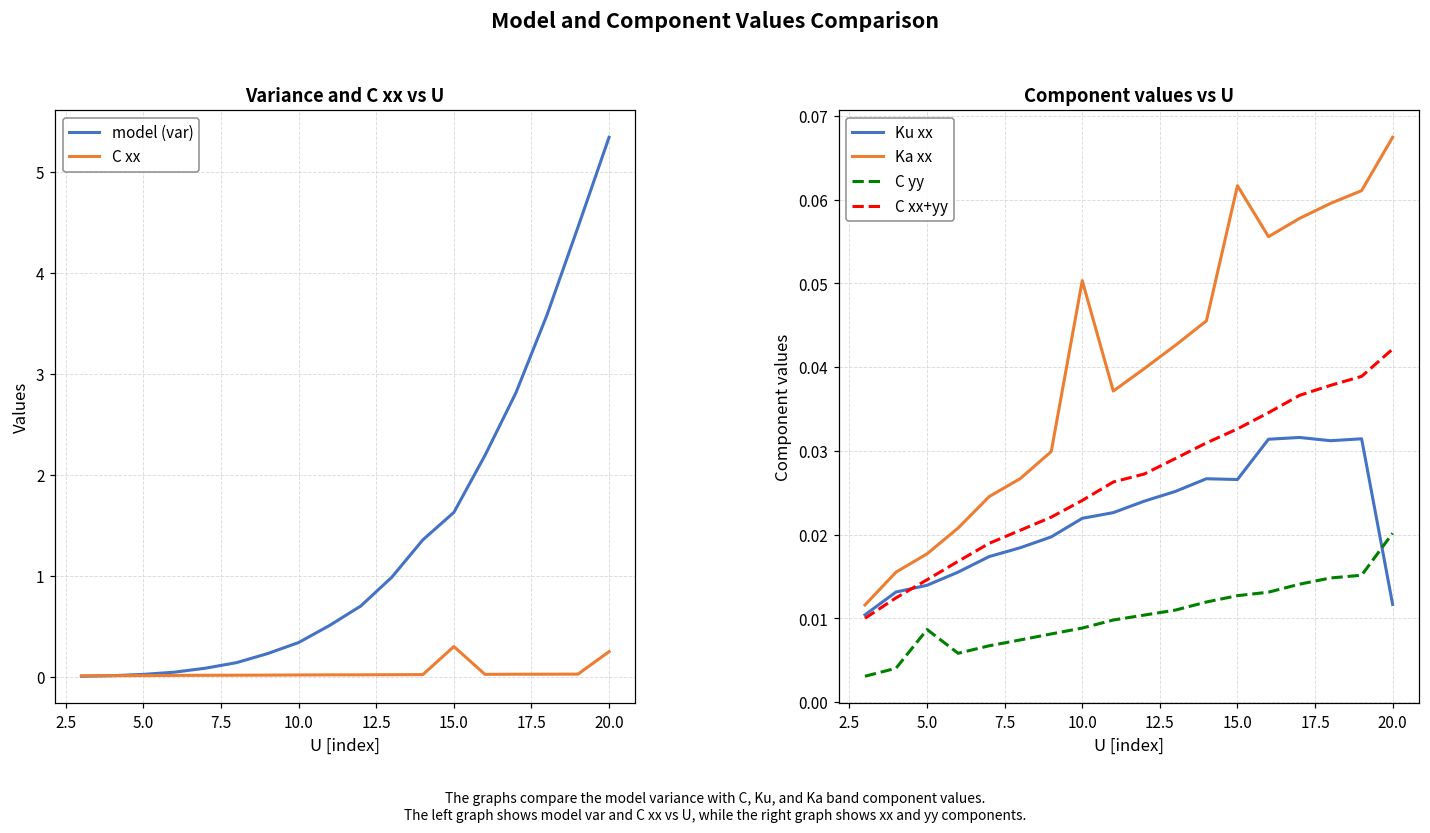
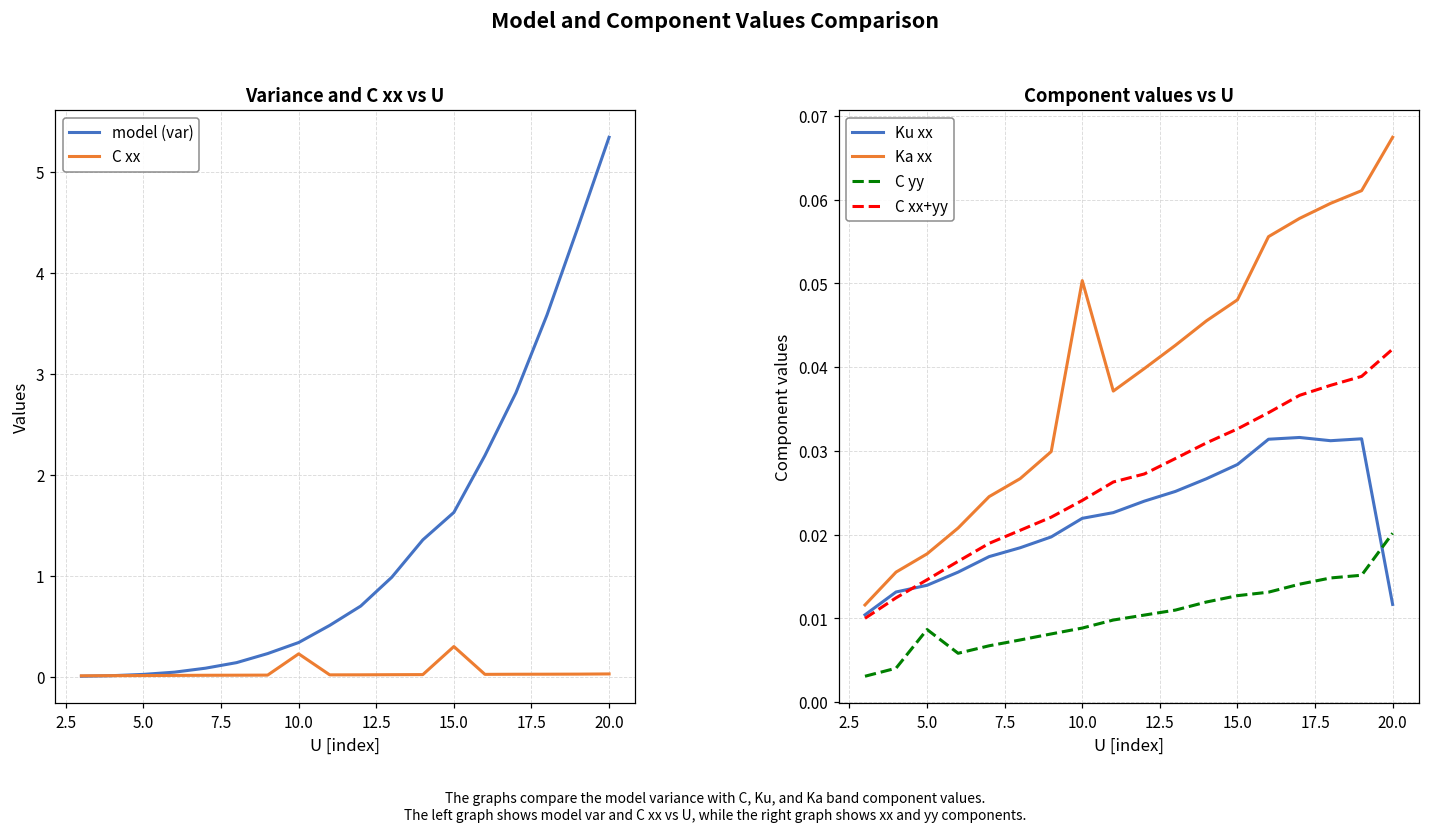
  {
    "Variance and C xx vs U": {
      "model (var)": {
        "10.0": 0.3,
        "15.0": 1.6,
        "20.0": 5.3
      },
      "C xx": {
-       "10.0": 0.0,
+       "10.0": 0.2,
        "15.0": 0.3,
-       "20.0": 0.2
+       "20.0": 0.0
      }
    },
    "Component values vs U": {
      "Ku xx": {
        "5.0": 0.014,
        "10.0": 0.022,
-       "15.0": 0.027,
+       "15.0": 0.028,
        "20.0": 0.012
      },
      "Ka xx": {
        "5.0": 0.018,
        "10.0": 0.050,
-       "15.0": 0.062,
+       "15.0": 0.048,
        "20.0": 0.067
      },
      "C yy": {
        "5.0": 0.009,
        "10.0": 0.009,
        "15.0": 0.013,
        "20.0": 0.020
      },
      "C xx+yy": {
        "5.0": 0.015,
        "10.0": 0.024,
        "15.0": 0.033,
        "20.0": 0.042
      }
    }
  }
